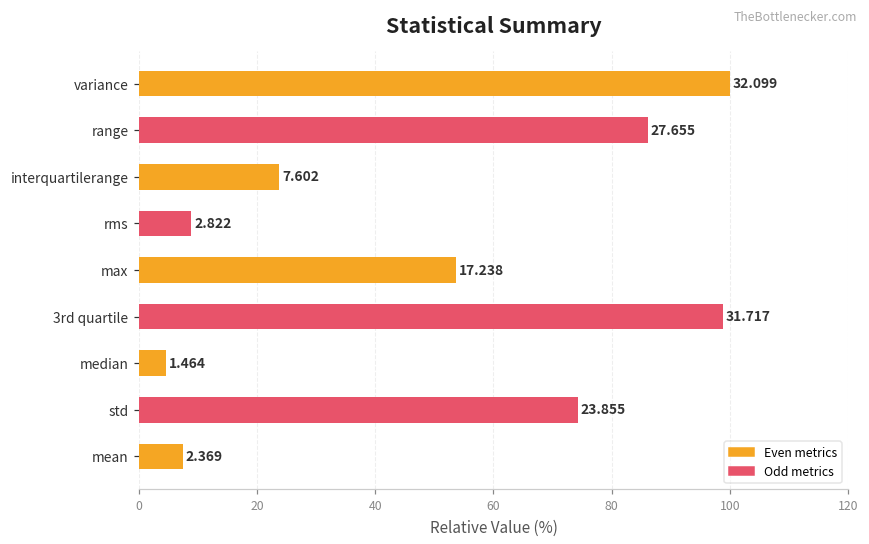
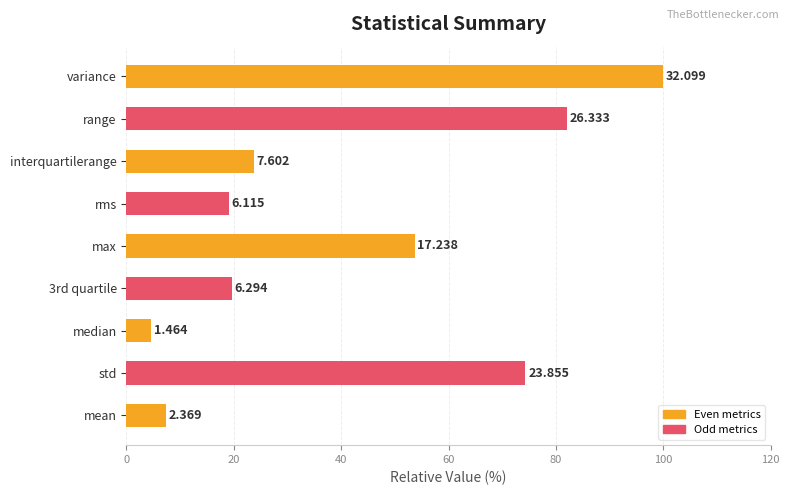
  {
-   "range": 27.655,
-   "rms": 2.822,
-   "3rd quartile": 31.717
+   "range": 26.333,
+   "rms": 6.115,
+   "3rd quartile": 6.294
  }
